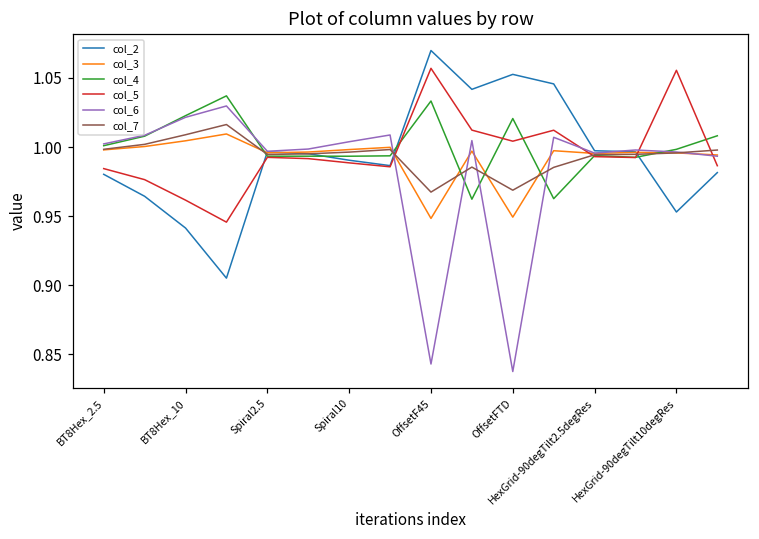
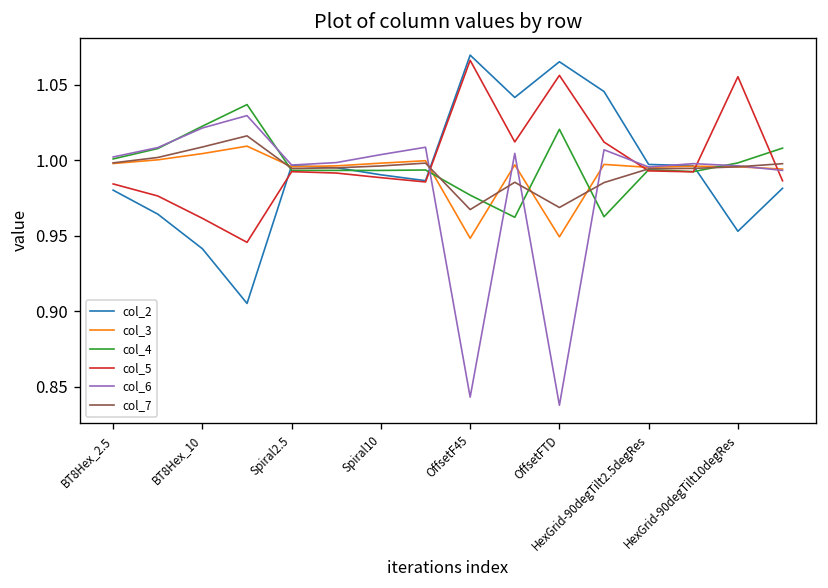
  {
    "col_2": {
      "BT8Hex_2.5": 0.980,
      "BT8Hex_10": 0.941,
      "OffsetF45": 1.070,
-     "OffsetFTD": 1.053,
+     "OffsetFTD": 1.065,
      "HexGrid-90degTilt10degRes": 0.953
    },
    "col_3": {
      "BT8Hex_10": 1.005,
      "OffsetF45": 0.948,
      "OffsetFTD": 0.949
    },
    "col_4": {
      "Spiral10": 0.993,
-     "OffsetF45": 1.033,
+     "OffsetF45": 0.977,
      "OffsetFTD": 1.021
    },
    "col_5": {
      "BT8Hex_2.5": 0.984,
      "BT8Hex_10": 0.962,
-     "OffsetF45": 1.057,
-     "OffsetFTD": 1.004,
+     "OffsetF45": 1.066,
+     "OffsetFTD": 1.056,
      "HexGrid-90degTilt10degRes": 1.055
    },
    "col_6": {
      "Spiral10": 1.004,
      "OffsetF45": 0.843,
      "OffsetFTD": 0.838
    },
    "col_7": {
      "BT8Hex_10": 1.009,
      "OffsetF45": 0.967,
      "OffsetFTD": 0.969
    }
  }
